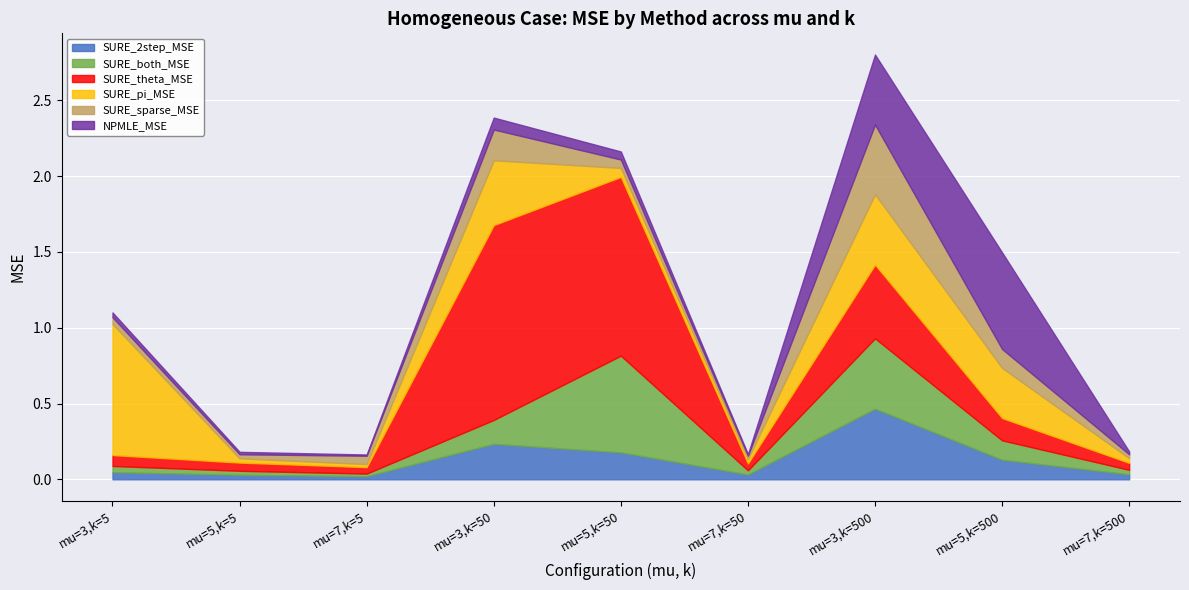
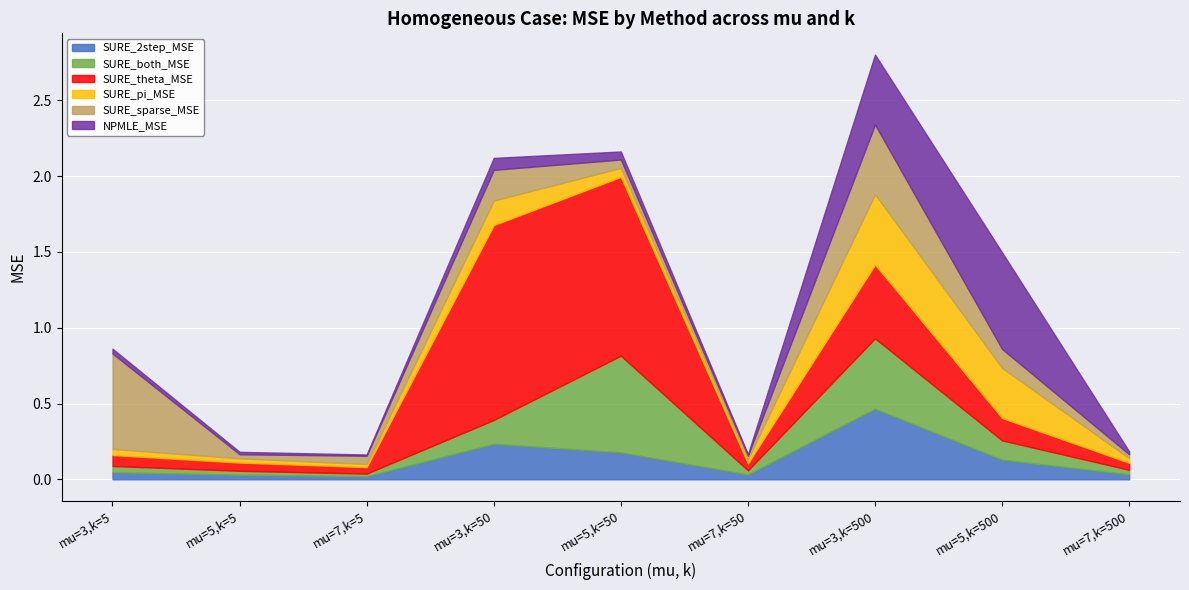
  {
    "SURE_2step_MSE": {
      "mu=3,k=5": 0.05,
      "mu=5,k=5": 0.03,
      "mu=7,k=5": 0.02,
      "mu=3,k=50": 0.23,
      "mu=5,k=50": 0.18,
      "mu=7,k=50": 0.03,
      "mu=3,k=500": 0.47,
      "mu=5,k=500": 0.13,
      "mu=7,k=500": 0.03
    },
    "SURE_both_MSE": {
      "mu=3,k=5": 0.04,
      "mu=5,k=5": 0.03,
      "mu=7,k=5": 0.02,
      "mu=3,k=50": 0.16,
      "mu=5,k=50": 0.64,
      "mu=7,k=50": 0.03,
      "mu=3,k=500": 0.46,
      "mu=5,k=500": 0.13,
      "mu=7,k=500": 0.03
    },
    "SURE_theta_MSE": {
      "mu=3,k=5": 0.07,
      "mu=5,k=5": 0.05,
      "mu=7,k=5": 0.04,
      "mu=3,k=50": 1.29,
      "mu=5,k=50": 1.18,
      "mu=7,k=50": 0.05,
      "mu=3,k=500": 0.49,
      "mu=5,k=500": 0.15,
      "mu=7,k=500": 0.05
    },
    "SURE_pi_MSE": {
-     "mu=3,k=5": 0.87,
+     "mu=3,k=5": 0.04,
      "mu=5,k=5": 0.03,
      "mu=7,k=5": 0.02,
-     "mu=3,k=50": 0.43,
+     "mu=3,k=50": 0.16,
      "mu=5,k=50": 0.06,
      "mu=7,k=50": 0.03,
      "mu=3,k=500": 0.46,
      "mu=5,k=500": 0.33,
      "mu=7,k=500": 0.03
    },
    "SURE_sparse_MSE": {
-     "mu=3,k=5": 0.04,
+     "mu=3,k=5": 0.63,
      "mu=3,k=50": 0.20,
      "mu=5,k=50": 0.06,
      "mu=3,k=500": 0.46,
      "mu=5,k=500": 0.13,
      "mu=7,k=500": 0.03
    },
    "NPMLE_MSE": {
      "mu=3,k=5": 0.03,
      "mu=3,k=50": 0.08,
      "mu=5,k=50": 0.05,
      "mu=3,k=500": 0.46,
      "mu=5,k=500": 0.64,
      "mu=7,k=500": 0.02
    }
  }
